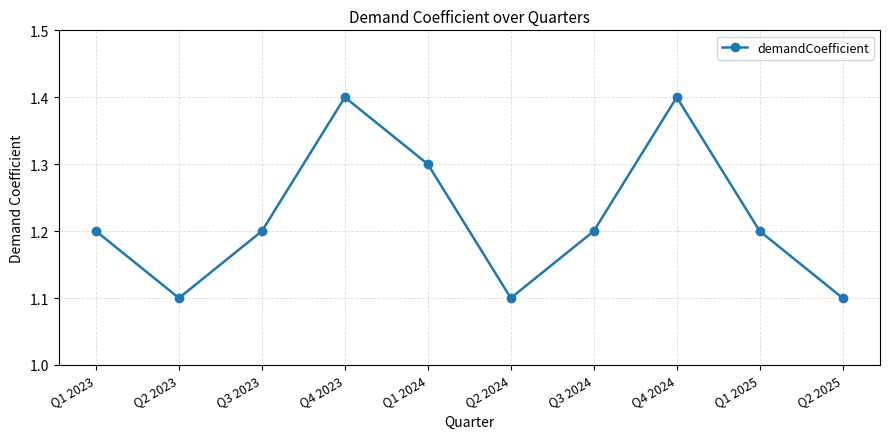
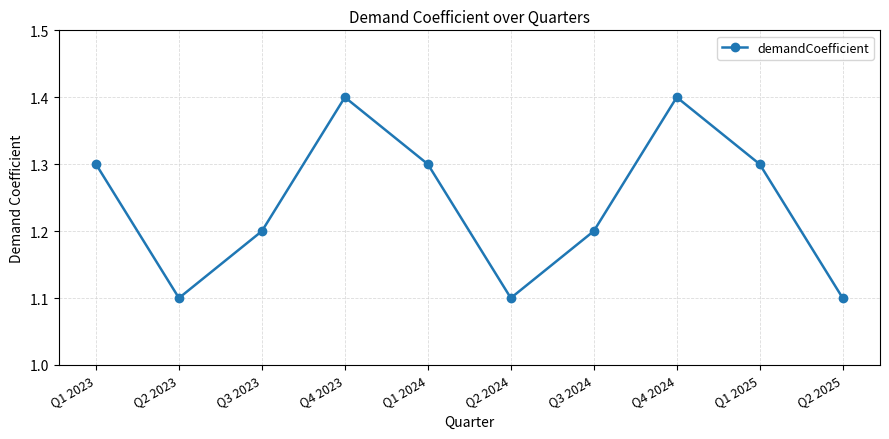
  {
-   "Q1 2023": 1.2,
+   "Q1 2023": 1.3,
    "Q2 2023": 1.1,
    "Q3 2023": 1.2,
    "Q4 2023": 1.4,
    "Q1 2024": 1.3,
    "Q2 2024": 1.1,
    "Q3 2024": 1.2,
    "Q4 2024": 1.4,
-   "Q1 2025": 1.2,
+   "Q1 2025": 1.3,
    "Q2 2025": 1.1
  }
